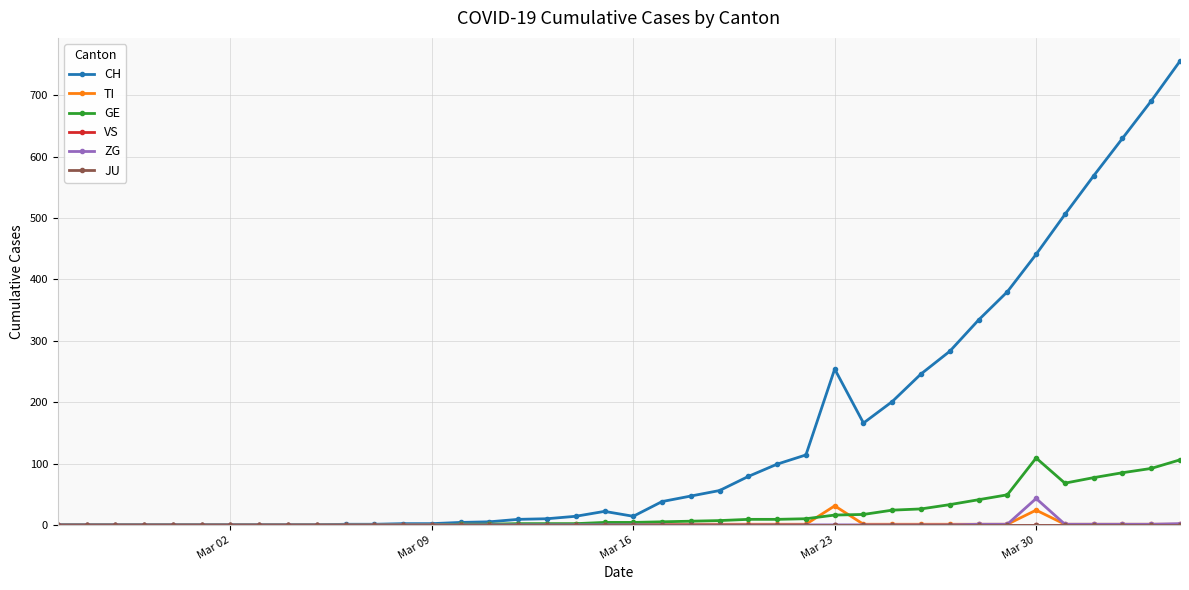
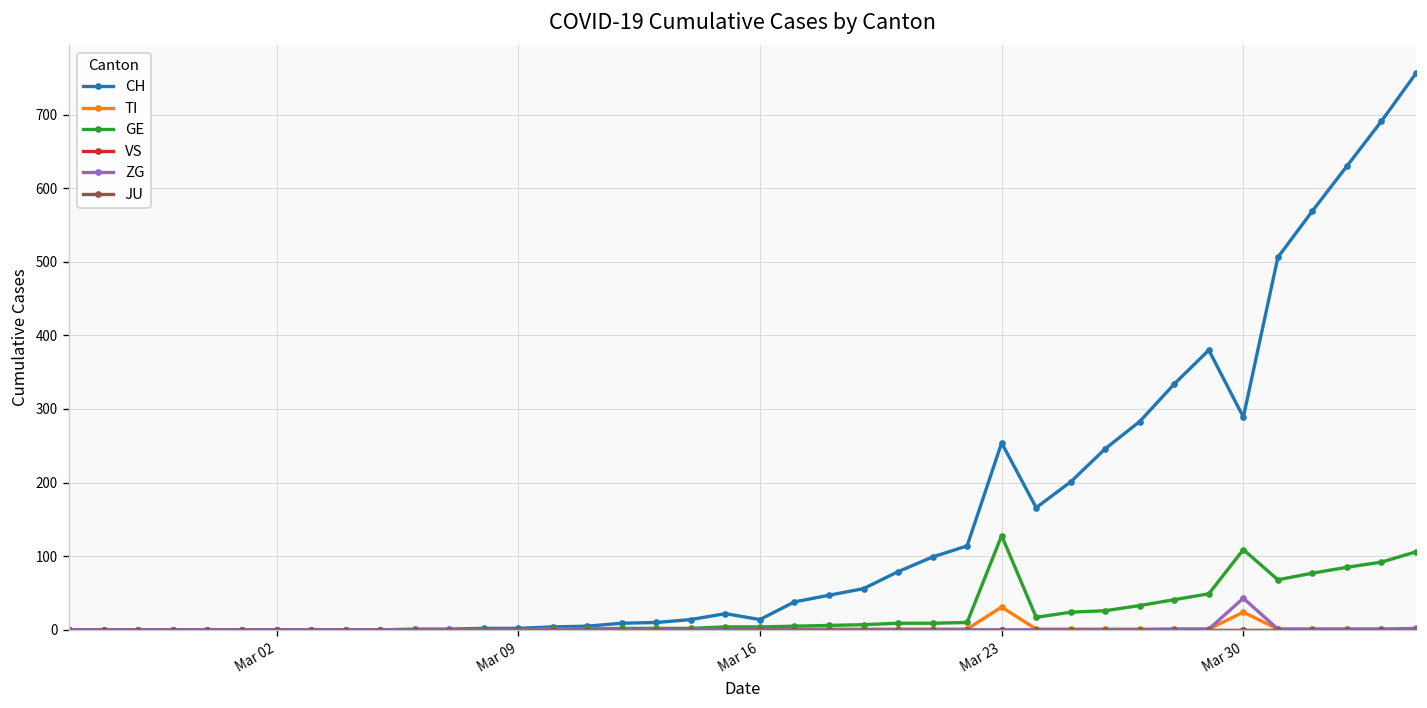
  {
    "CH": {
      "Mar 16": 10,
      "Mar 23": 250,
-     "Mar 30": 440
+     "Mar 30": 290
    },
    "TI": {
      "Mar 23": 30,
      "Mar 30": 20
    },
    "GE": {
-     "Mar 23": 20,
+     "Mar 23": 130,
      "Mar 30": 110
    },
    "JU": {
      "Mar 30": 0
    },
    "ZG": {
      "Mar 30": 40
    }
  }
